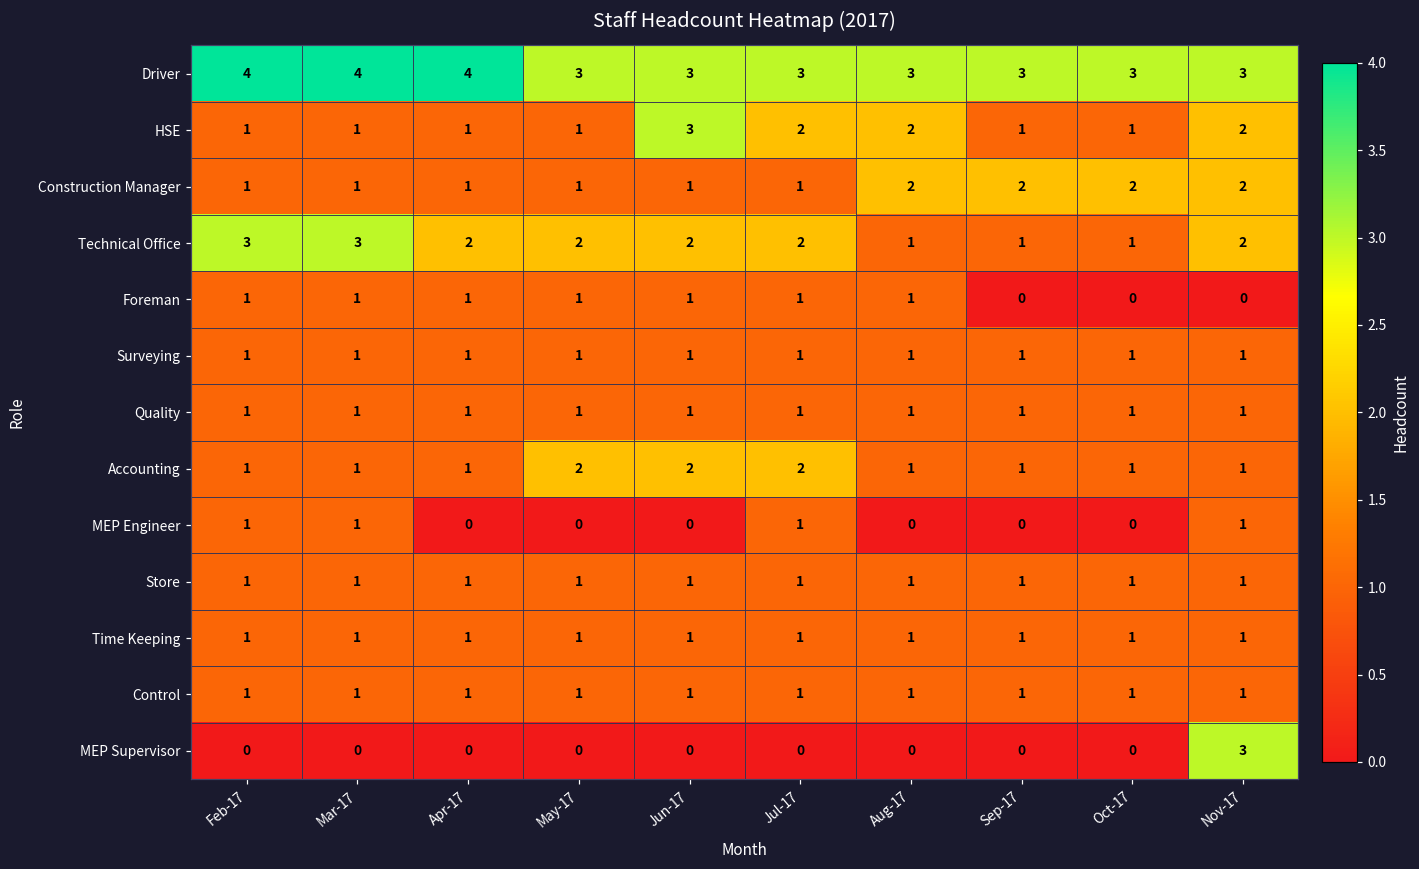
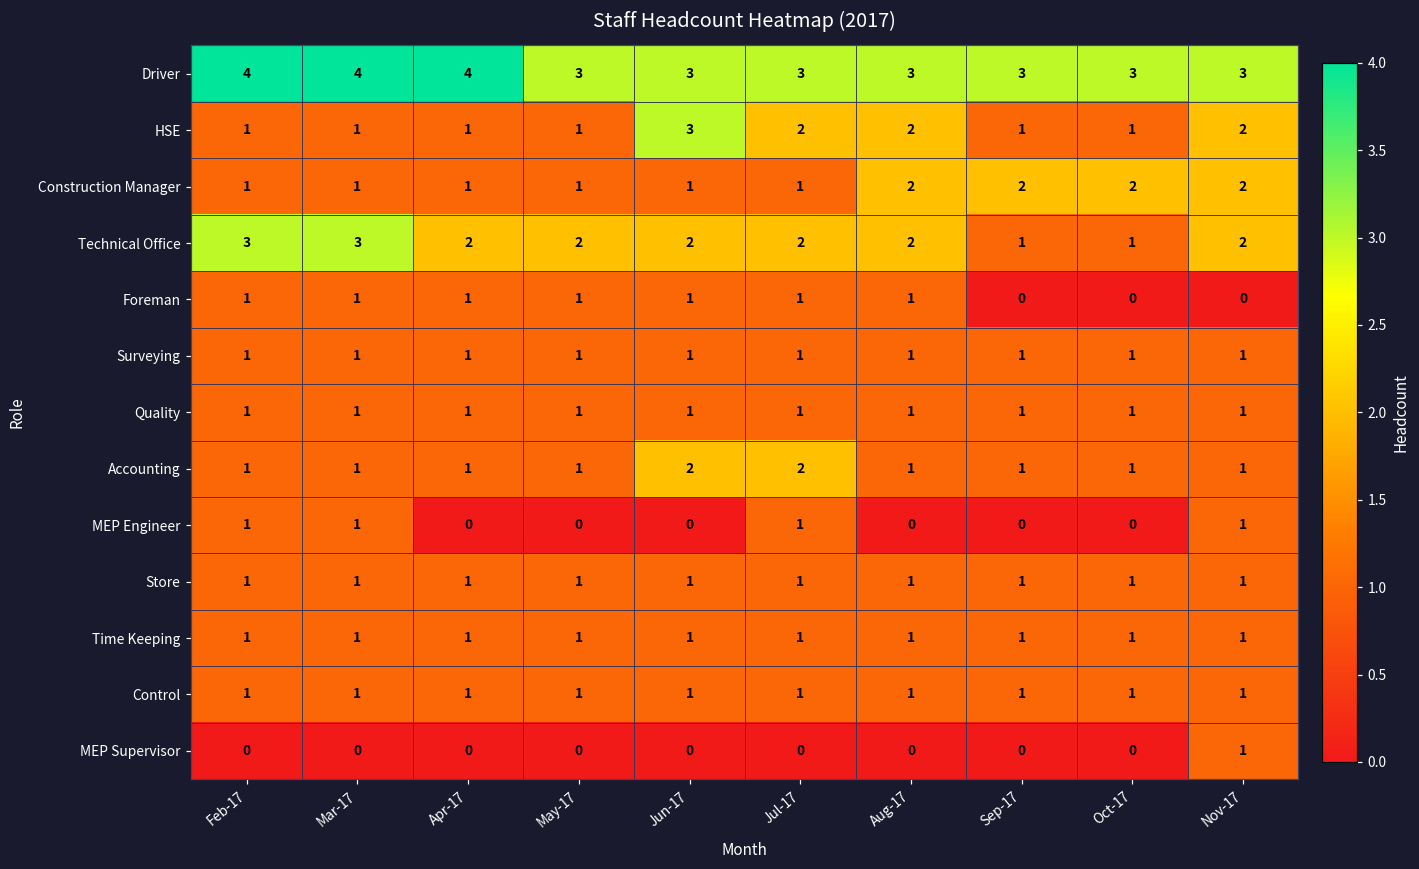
  {
    "Driver": {
      "Feb-17": 4,
      "Mar-17": 4,
      "Apr-17": 4,
      "May-17": 3,
      "Jun-17": 3,
      "Jul-17": 3,
      "Aug-17": 3,
      "Sep-17": 3,
      "Oct-17": 3,
      "Nov-17": 3
    },
    "HSE": {
      "Feb-17": 1,
      "Mar-17": 1,
      "Apr-17": 1,
      "May-17": 1,
      "Jun-17": 3,
      "Jul-17": 2,
      "Aug-17": 2,
      "Sep-17": 1,
      "Oct-17": 1,
      "Nov-17": 2
    },
    "Construction Manager": {
      "Feb-17": 1,
      "Mar-17": 1,
      "Apr-17": 1,
      "May-17": 1,
      "Jun-17": 1,
      "Jul-17": 1,
      "Aug-17": 2,
      "Sep-17": 2,
      "Oct-17": 2,
      "Nov-17": 2
    },
    "Technical Office": {
      "Feb-17": 3,
      "Mar-17": 3,
      "Apr-17": 2,
      "May-17": 2,
      "Jun-17": 2,
      "Jul-17": 2,
-     "Aug-17": 1,
+     "Aug-17": 2,
      "Sep-17": 1,
      "Oct-17": 1,
      "Nov-17": 2
    },
    "Foreman": {
      "Feb-17": 1,
      "Mar-17": 1,
      "Apr-17": 1,
      "May-17": 1,
      "Jun-17": 1,
      "Jul-17": 1,
      "Aug-17": 1,
      "Sep-17": 0,
      "Oct-17": 0,
      "Nov-17": 0
    },
    "Surveying": {
      "Feb-17": 1,
      "Mar-17": 1,
      "Apr-17": 1,
      "May-17": 1,
      "Jun-17": 1,
      "Jul-17": 1,
      "Aug-17": 1,
      "Sep-17": 1,
      "Oct-17": 1,
      "Nov-17": 1
    },
    "Quality": {
      "Feb-17": 1,
      "Mar-17": 1,
      "Apr-17": 1,
      "May-17": 1,
      "Jun-17": 1,
      "Jul-17": 1,
      "Aug-17": 1,
      "Sep-17": 1,
      "Oct-17": 1,
      "Nov-17": 1
    },
    "Accounting": {
      "Feb-17": 1,
      "Mar-17": 1,
      "Apr-17": 1,
-     "May-17": 2,
+     "May-17": 1,
      "Jun-17": 2,
      "Jul-17": 2,
      "Aug-17": 1,
      "Sep-17": 1,
      "Oct-17": 1,
      "Nov-17": 1
    },
    "MEP Engineer": {
      "Feb-17": 1,
      "Mar-17": 1,
      "Apr-17": 0,
      "May-17": 0,
      "Jun-17": 0,
      "Jul-17": 1,
      "Aug-17": 0,
      "Sep-17": 0,
      "Oct-17": 0,
      "Nov-17": 1
    },
    "Store": {
      "Feb-17": 1,
      "Mar-17": 1,
      "Apr-17": 1,
      "May-17": 1,
      "Jun-17": 1,
      "Jul-17": 1,
      "Aug-17": 1,
      "Sep-17": 1,
      "Oct-17": 1,
      "Nov-17": 1
    },
    "Time Keeping": {
      "Feb-17": 1,
      "Mar-17": 1,
      "Apr-17": 1,
      "May-17": 1,
      "Jun-17": 1,
      "Jul-17": 1,
      "Aug-17": 1,
      "Sep-17": 1,
      "Oct-17": 1,
      "Nov-17": 1
    },
    "Control": {
      "Feb-17": 1,
      "Mar-17": 1,
      "Apr-17": 1,
      "May-17": 1,
      "Jun-17": 1,
      "Jul-17": 1,
      "Aug-17": 1,
      "Sep-17": 1,
      "Oct-17": 1,
      "Nov-17": 1
    },
    "MEP Supervisor": {
      "Feb-17": 0,
      "Mar-17": 0,
      "Apr-17": 0,
      "May-17": 0,
      "Jun-17": 0,
      "Jul-17": 0,
      "Aug-17": 0,
      "Sep-17": 0,
      "Oct-17": 0,
-     "Nov-17": 3
+     "Nov-17": 1
    }
  }
